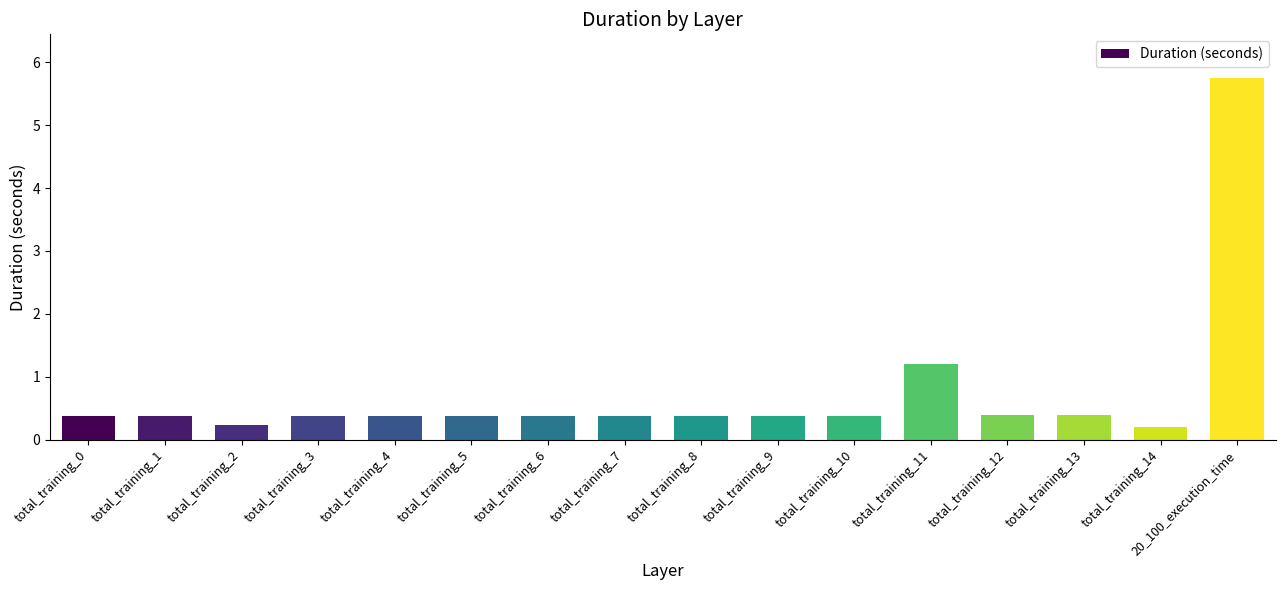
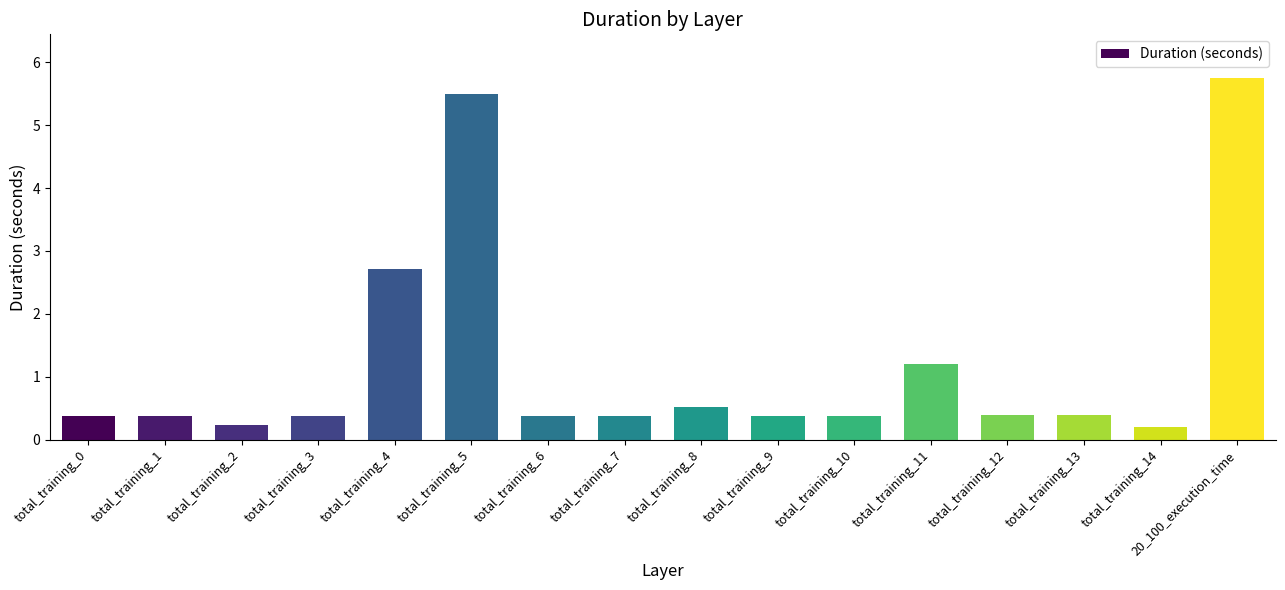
  {
    "total_training_0": 0.4,
    "total_training_1": 0.4,
    "total_training_2": 0.2,
    "total_training_3": 0.4,
-   "total_training_4": 0.4,
-   "total_training_5": 0.4,
+   "total_training_4": 2.7,
+   "total_training_5": 5.5,
    "total_training_6": 0.4,
    "total_training_7": 0.4,
-   "total_training_8": 0.4,
+   "total_training_8": 0.5,
    "total_training_9": 0.4,
    "total_training_10": 0.4,
    "total_training_11": 1.2,
    "total_training_12": 0.4,
    "total_training_13": 0.4,
    "total_training_14": 0.2,
    "20_100_execution_time": 5.8
  }
